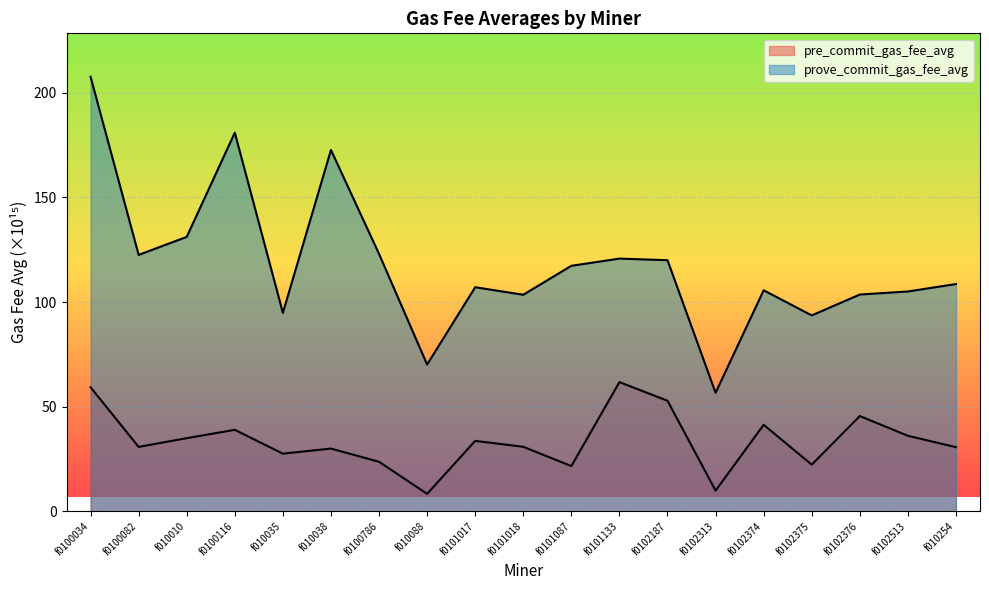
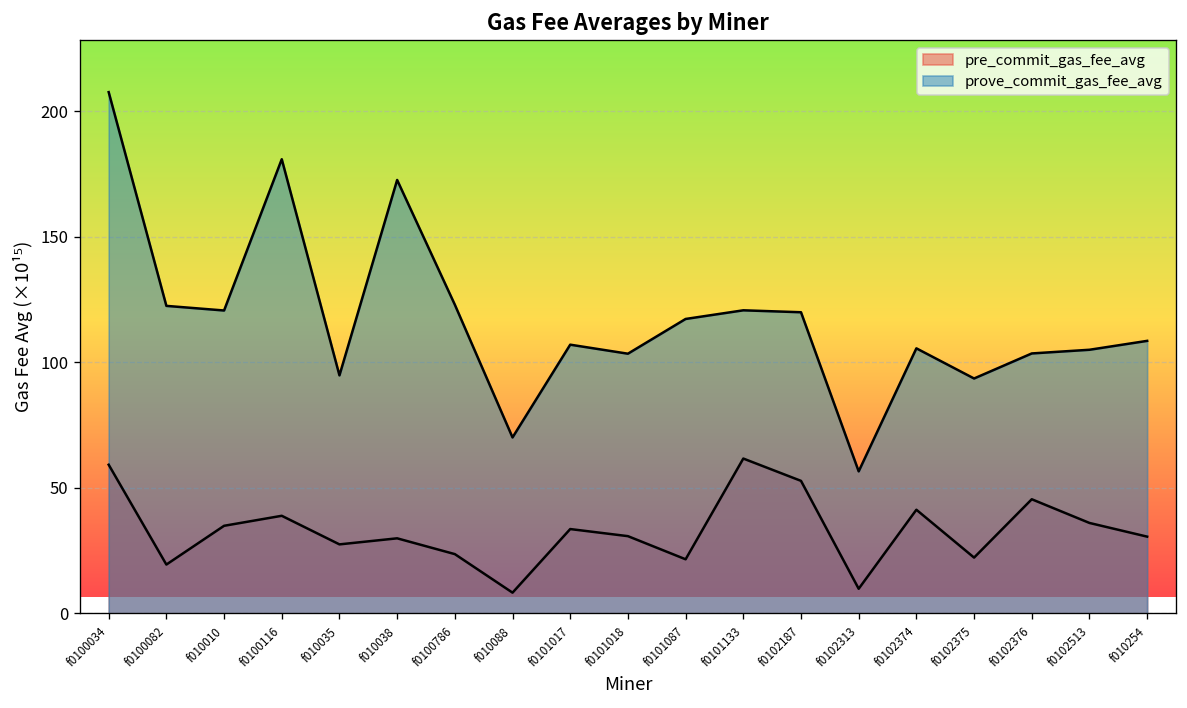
  {
    "pre_commit_gas_fee_avg": {
      "f0100034": 59,
-     "f0100082": 31,
+     "f0100082": 19,
      "f010010": 35,
      "f0100116": 39,
      "f010035": 28,
      "f010038": 30,
      "f0100786": 24,
      "f010088": 8,
      "f0101017": 34,
      "f0101018": 31,
      "f0101087": 22,
      "f0101133": 62,
      "f0102187": 53,
      "f0102313": 10,
      "f0102374": 41,
      "f0102375": 22,
      "f0102376": 45,
      "f0102513": 36,
      "f010254": 31
    },
    "prove_commit_gas_fee_avg": {
      "f0100034": 208,
      "f0100082": 123,
-     "f010010": 131,
+     "f010010": 121,
      "f0100116": 181,
      "f010035": 95,
      "f010038": 173,
      "f0100786": 123,
      "f010088": 70,
      "f0101017": 107,
      "f0101018": 103,
      "f0101087": 117,
      "f0101133": 121,
      "f0102187": 120,
      "f0102313": 57,
      "f0102374": 106,
      "f0102375": 94,
      "f0102376": 104,
      "f0102513": 105,
      "f010254": 109
    }
  }
